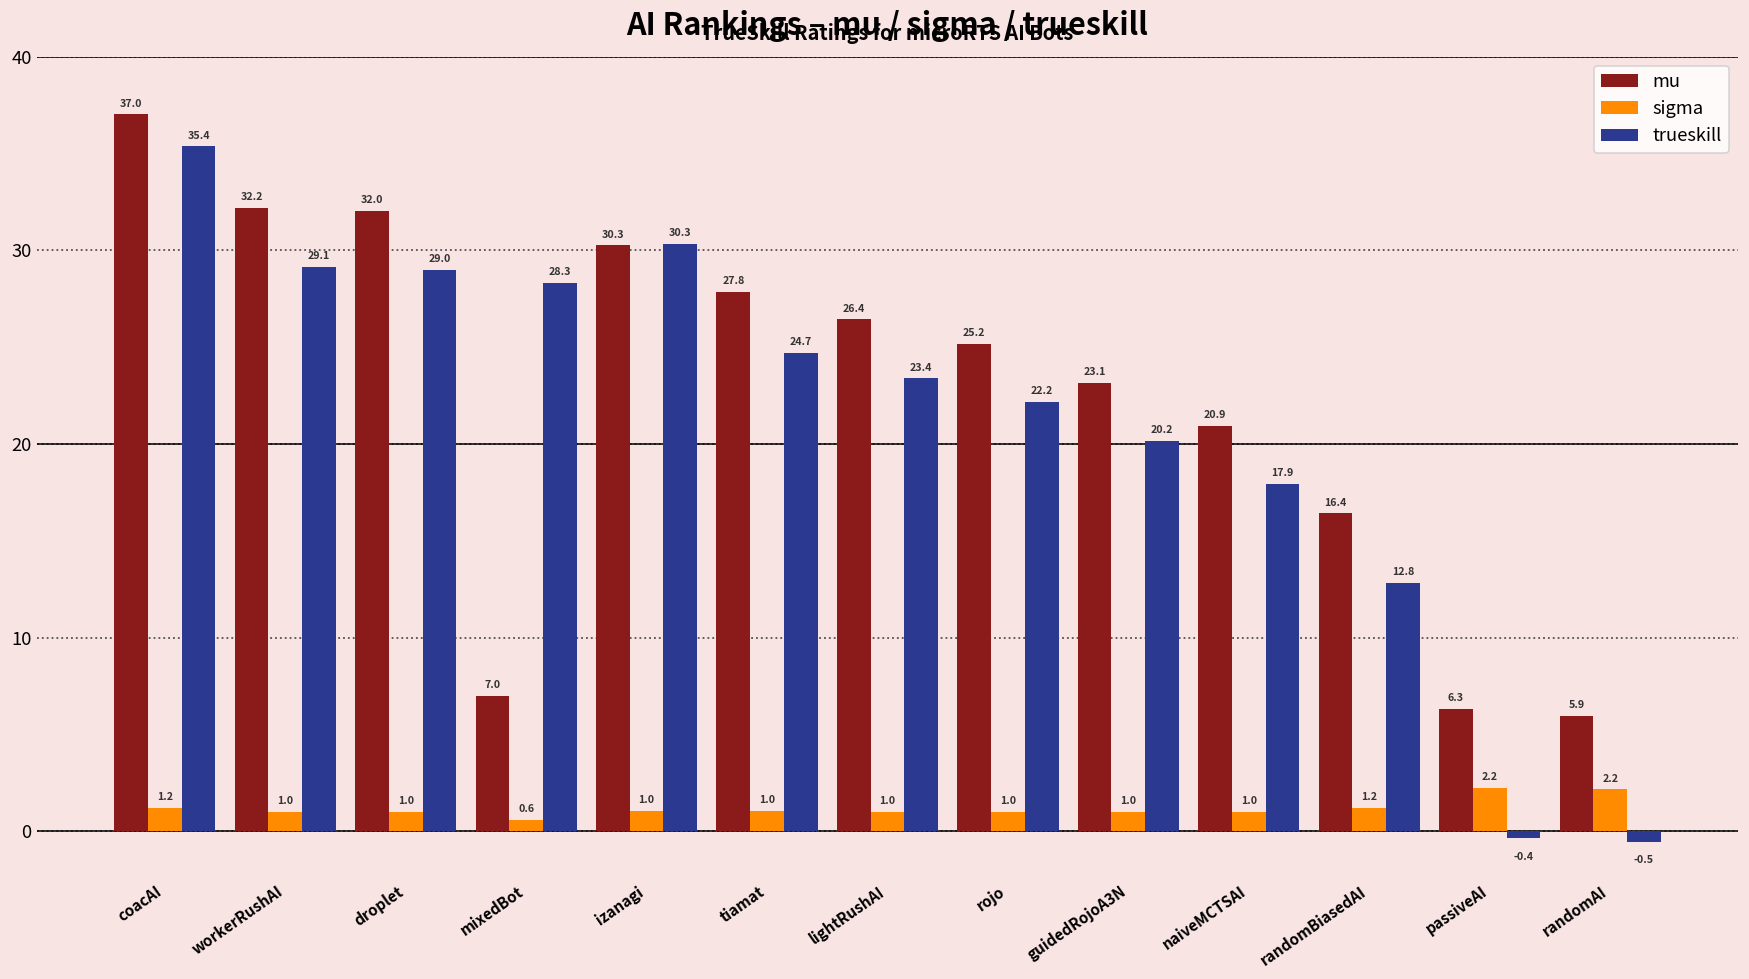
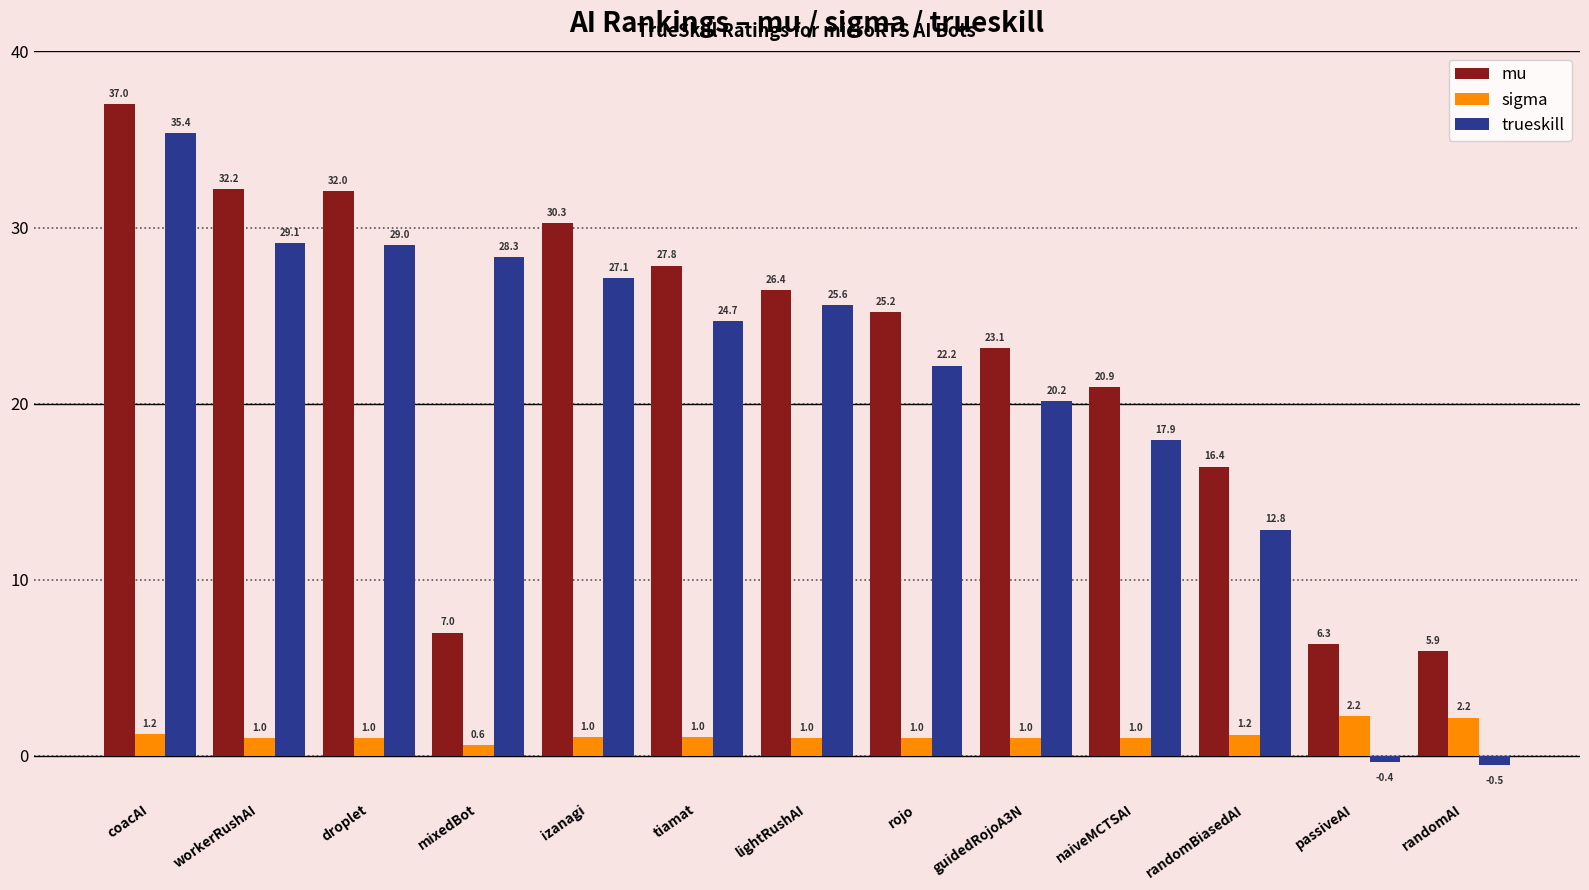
  {
    "mu": {
      "coacAI": 37.0,
      "workerRushAI": 32.2,
      "droplet": 32.0,
      "mixedBot": 7.0,
      "izanagi": 30.3,
      "tiamat": 27.8,
      "lightRushAI": 26.4,
      "rojo": 25.2,
      "guidedRojoA3N": 23.1,
      "naiveMCTSAI": 20.9,
      "randomBiasedAI": 16.4,
      "passiveAI": 6.3,
      "randomAI": 5.9
    },
    "sigma": {
      "coacAI": 1.2,
      "workerRushAI": 1.0,
      "droplet": 1.0,
      "mixedBot": 0.6,
      "izanagi": 1.0,
      "tiamat": 1.0,
      "lightRushAI": 1.0,
      "rojo": 1.0,
      "guidedRojoA3N": 1.0,
      "naiveMCTSAI": 1.0,
      "randomBiasedAI": 1.2,
      "passiveAI": 2.2,
      "randomAI": 2.2
    },
    "trueskill": {
      "coacAI": 35.4,
      "workerRushAI": 29.1,
      "droplet": 29.0,
      "mixedBot": 28.3,
-     "izanagi": 30.3,
+     "izanagi": 27.1,
      "tiamat": 24.7,
-     "lightRushAI": 23.4,
+     "lightRushAI": 25.6,
      "rojo": 22.2,
      "guidedRojoA3N": 20.2,
      "naiveMCTSAI": 17.9,
      "randomBiasedAI": 12.8,
      "passiveAI": -0.4,
      "randomAI": -0.5
    }
  }
